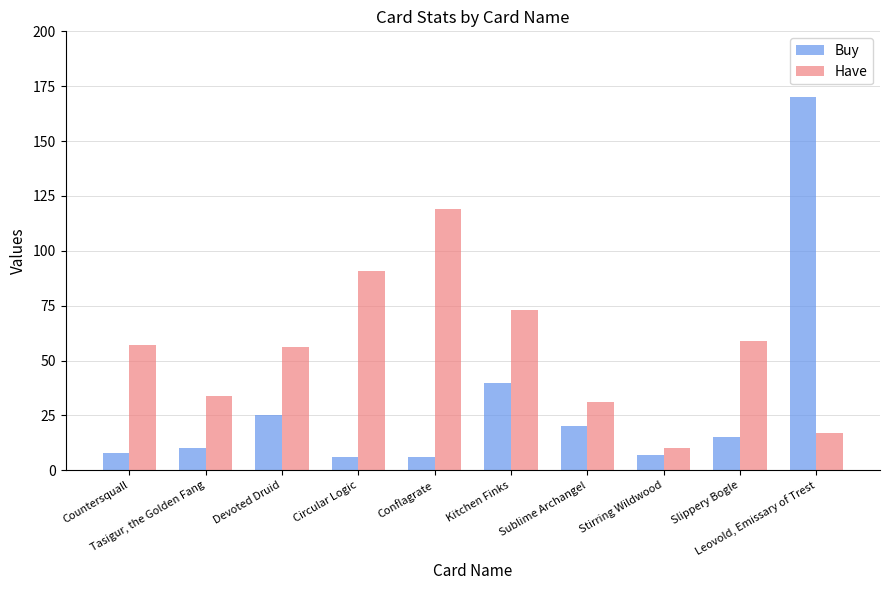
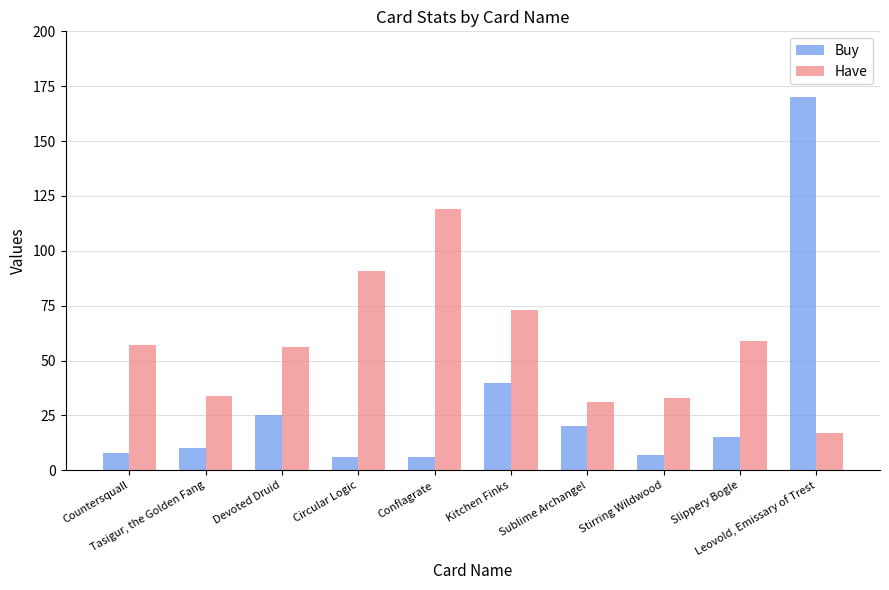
  {
    "Buy": {
      "Countersquall": 8,
      "Tasigur, the Golden Fang": 10,
      "Devoted Druid": 25,
      "Circular Logic": 6,
      "Conflagrate": 6,
      "Kitchen Finks": 40,
      "Sublime Archangel": 20,
      "Stirring Wildwood": 7,
      "Slippery Bogle": 15,
      "Leovold, Emissary of Trest": 170
    },
    "Have": {
      "Countersquall": 57,
      "Tasigur, the Golden Fang": 34,
      "Devoted Druid": 56,
      "Circular Logic": 91,
      "Conflagrate": 119,
      "Kitchen Finks": 73,
      "Sublime Archangel": 31,
-     "Stirring Wildwood": 10,
+     "Stirring Wildwood": 33,
      "Slippery Bogle": 59,
      "Leovold, Emissary of Trest": 17
    }
  }
